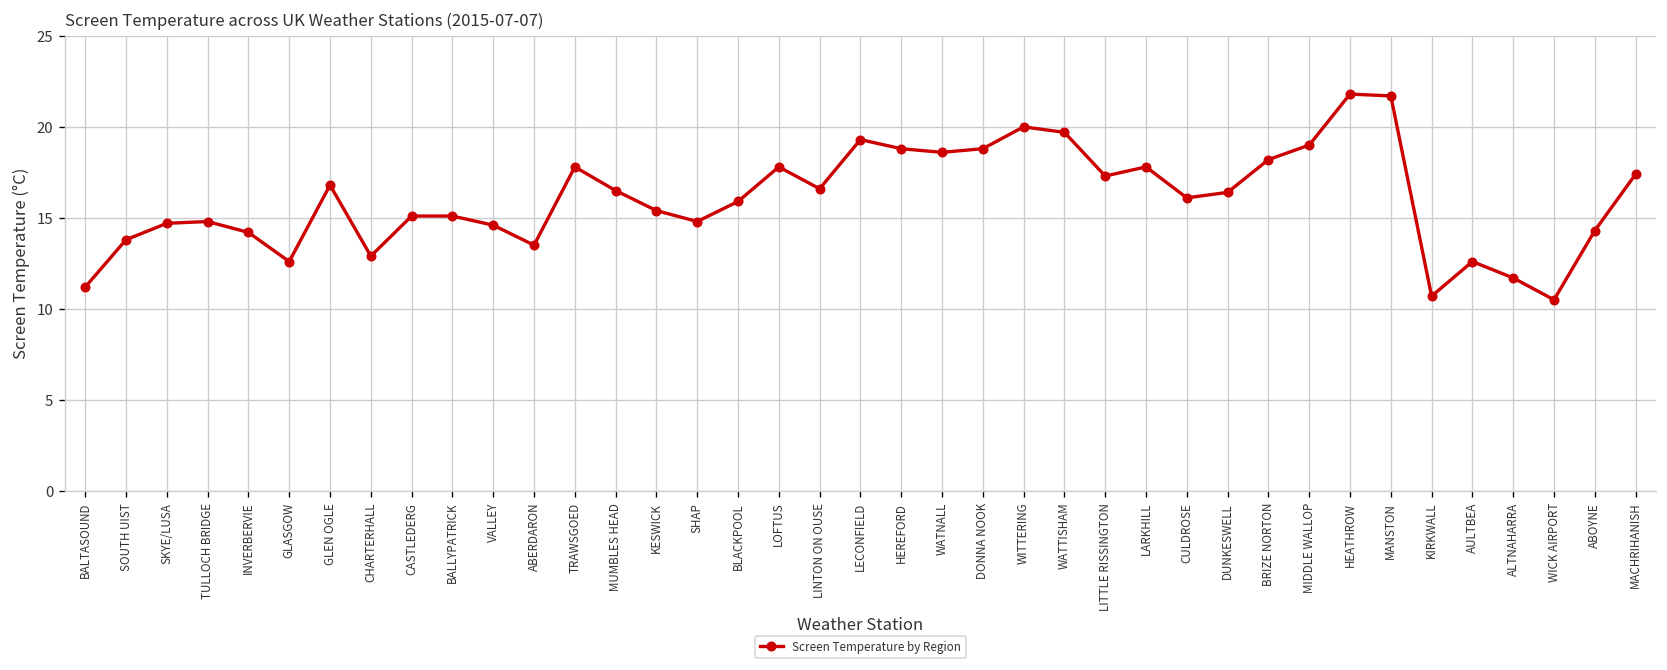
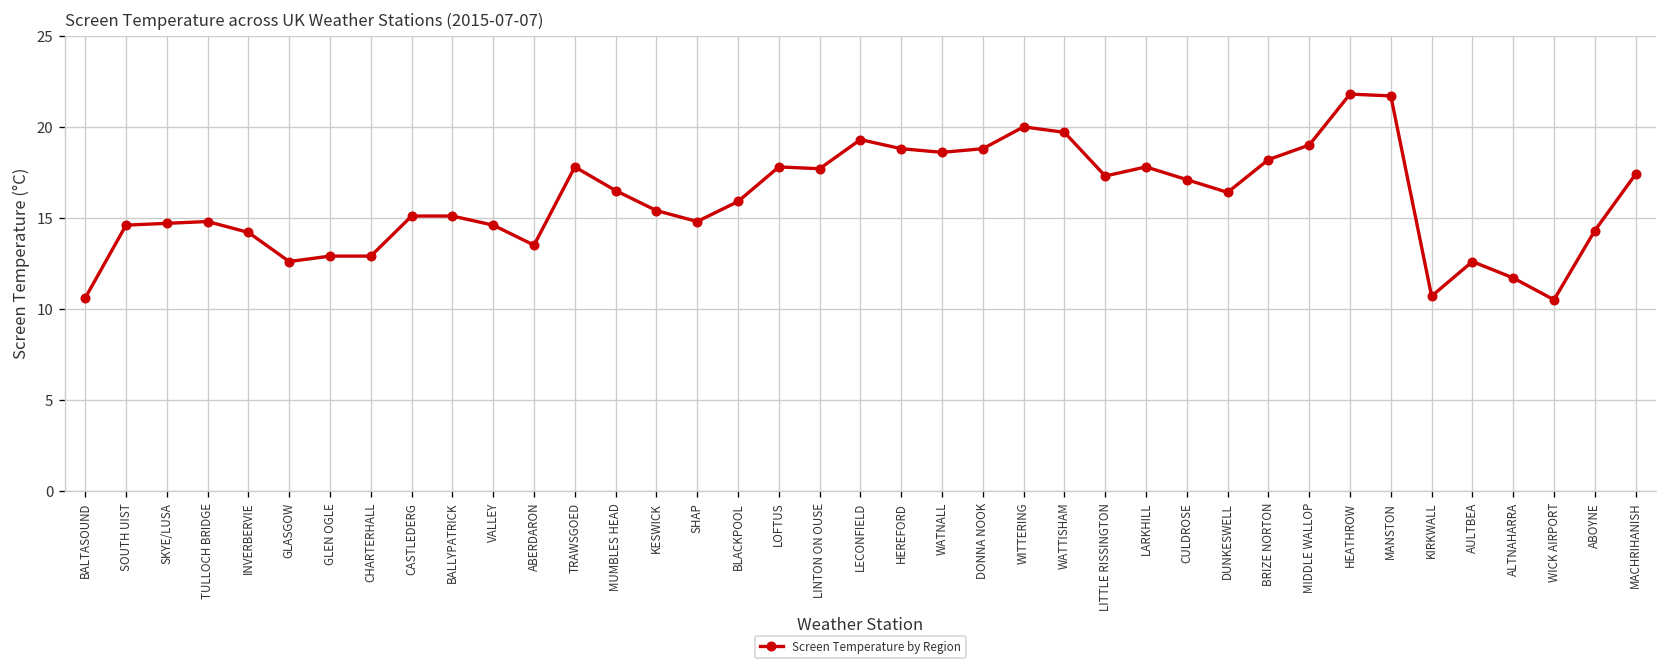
  {
-   "BALTASOUND": 11.2,
-   "SOUTH UIST": 13.8,
+   "BALTASOUND": 10.6,
+   "SOUTH UIST": 14.6,
    "SKYE/LUSA": 14.7,
    "TULLOCH BRIDGE": 14.8,
    "INVERBERVIE": 14.2,
    "GLASGOW": 12.6,
-   "GLEN OGLE": 16.8,
+   "GLEN OGLE": 12.9,
    "CHARTERHALL": 12.9,
    "CASTLEDERG": 15.1,
    "BALLYPATRICK": 15.1,
    "VALLEY": 14.6,
    "ABERDARON": 13.5,
    "TRAWSGOED": 17.8,
    "MUMBLES HEAD": 16.5,
    "KESWICK": 15.4,
    "SHAP": 14.8,
    "BLACKPOOL": 15.9,
    "LOFTUS": 17.8,
-   "LINTON ON OUSE": 16.6,
+   "LINTON ON OUSE": 17.7,
    "LECONFIELD": 19.3,
    "HEREFORD": 18.8,
    "WATNALL": 18.6,
    "DONNA NOOK": 18.8,
    "WITTERING": 20.0,
    "WATTISHAM": 19.7,
    "LITTLE RISSINGTON": 17.3,
    "LARKHILL": 17.8,
-   "CULDROSE": 16.1,
+   "CULDROSE": 17.1,
    "DUNKESWELL": 16.4,
    "BRIZE NORTON": 18.2,
    "MIDDLE WALLOP": 19.0,
    "HEATHROW": 21.8,
    "MANSTON": 21.7,
    "KIRKWALL": 10.7,
    "AULTBEA": 12.6,
    "ALTNAHARRA": 11.7,
    "WICK AIRPORT": 10.5,
    "ABOYNE": 14.3,
    "MACHRIHANISH": 17.4
  }
